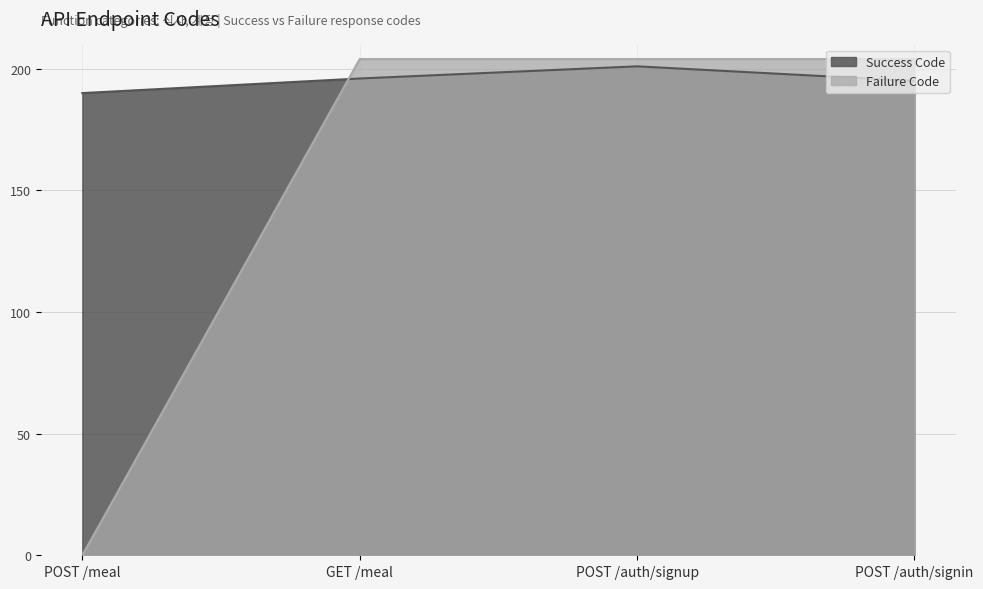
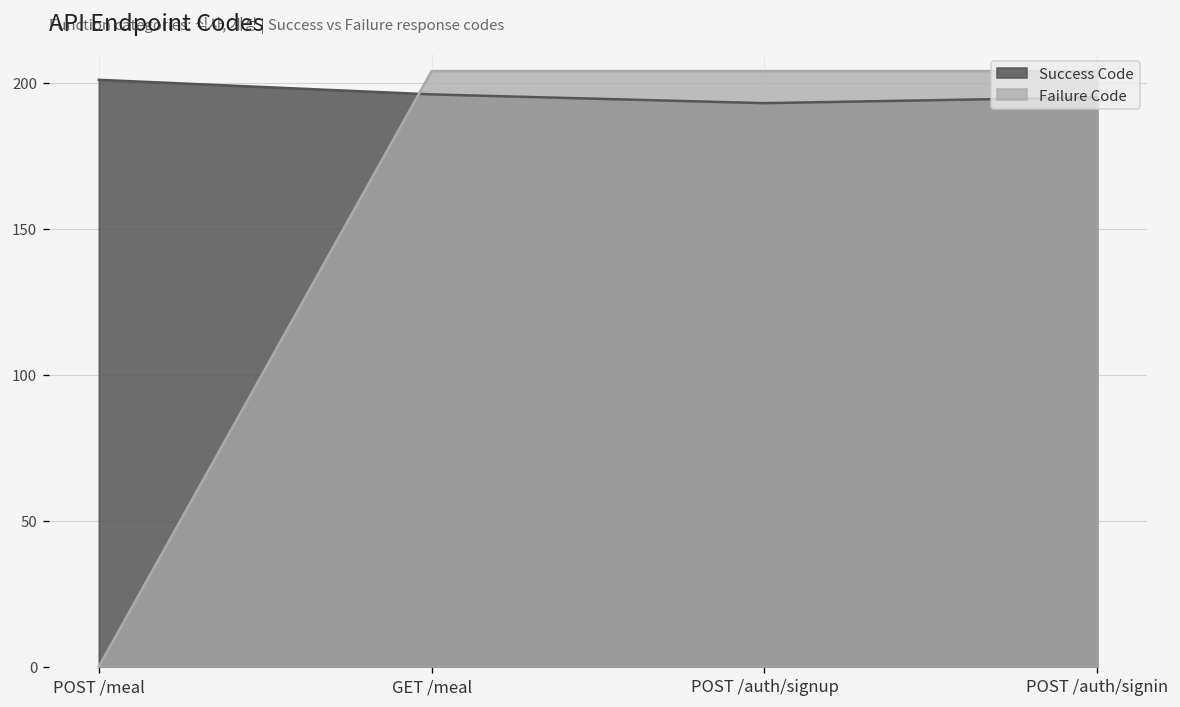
  {
    "Success Code": {
-     "POST /meal": 190,
+     "POST /meal": 201,
      "GET /meal": 196,
-     "POST /auth/signup": 201
+     "POST /auth/signup": 193
    },
    "Failure Code": {
      "POST /meal": 0,
      "GET /meal": 204,
      "POST /auth/signup": 204
    }
  }
